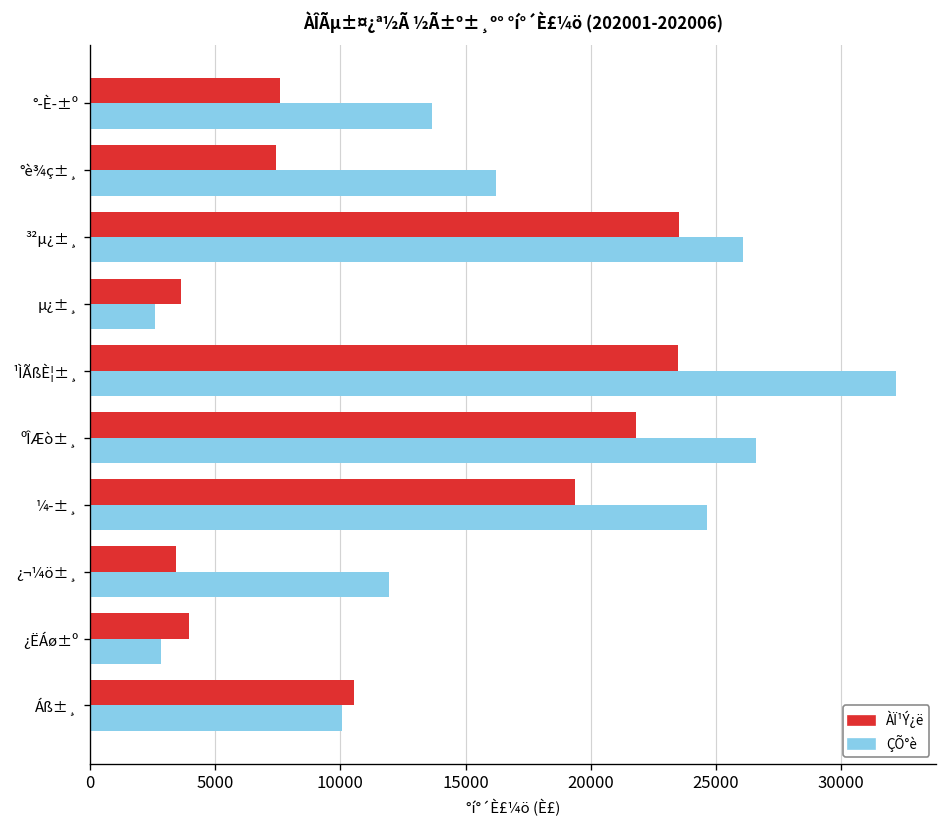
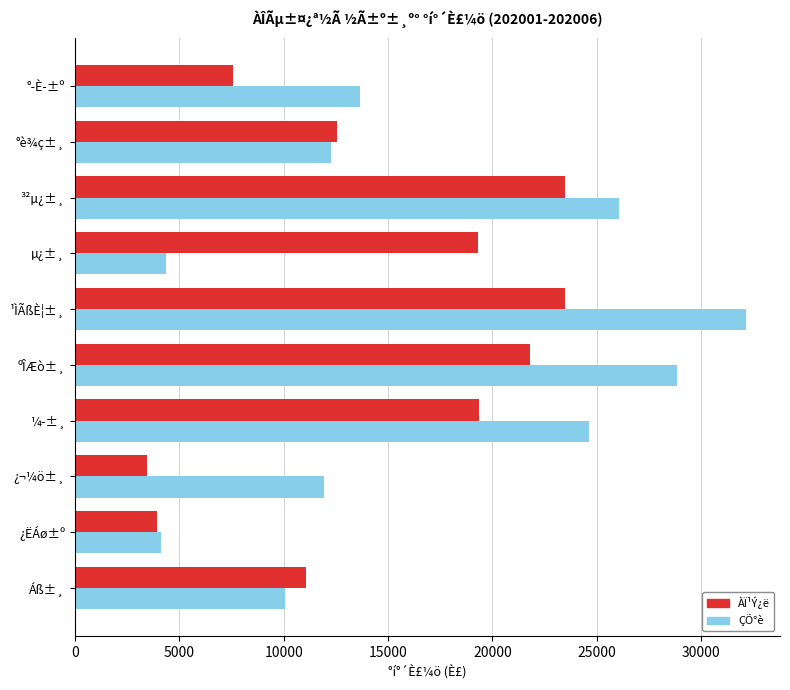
  {
    "ÇÕ°è": {
      "°­È­±º": 13700,
-     "°è¾ç±¸": 16200,
+     "°è¾ç±¸": 12300,
      "³²µ¿±¸": 26100,
-     "µ¿±¸": 2600,
+     "µ¿±¸": 4300,
      "¹ÌÃßÈ¦±¸": 32200,
-     "ºÎÆò±¸": 26600,
+     "ºÎÆò±¸": 28800,
      "¼­±¸": 24600,
      "¿¬¼ö±¸": 12000,
-     "¿ËÁø±º": 2800,
+     "¿ËÁø±º": 4100,
      "Áß±¸": 10100
    },
    "ÀÏ¹Ý¿ë": {
      "°­È­±º": 7600,
-     "°è¾ç±¸": 7400,
+     "°è¾ç±¸": 12600,
      "³²µ¿±¸": 23500,
-     "µ¿±¸": 3600,
+     "µ¿±¸": 19300,
      "¹ÌÃßÈ¦±¸": 23500,
      "ºÎÆò±¸": 21800,
      "¼­±¸": 19400,
      "¿¬¼ö±¸": 3400,
      "¿ËÁø±º": 4000,
-     "Áß±¸": 10500
+     "Áß±¸": 11100
    }
  }
